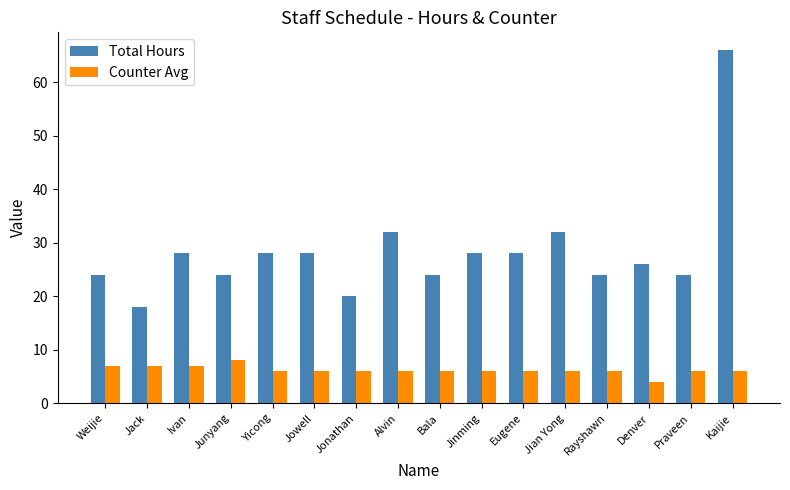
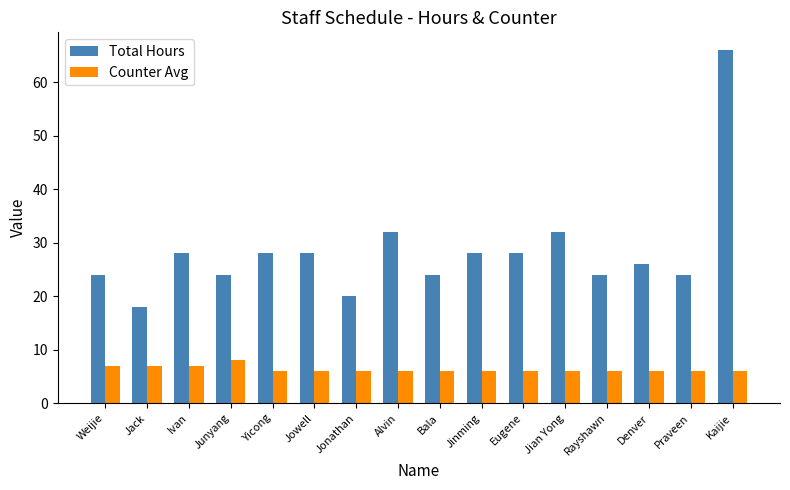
  {
    "Total Hours": {
      "Weijie": 24,
      "Jack": 18,
      "Ivan": 28,
      "Junyang": 24,
      "Yicong": 28,
      "Jowell": 28,
      "Jonathan": 20,
      "Alvin": 32,
      "Bala": 24,
      "Jinming": 28,
      "Eugene": 28,
      "Jian Yong": 32,
      "Rayshawn": 24,
      "Denver": 26,
      "Praveen": 24,
      "Kaijie": 66
    },
    "Counter Avg": {
      "Weijie": 7,
      "Jack": 7,
      "Ivan": 7,
      "Junyang": 8,
      "Yicong": 6,
      "Jowell": 6,
      "Jonathan": 6,
      "Alvin": 6,
      "Bala": 6,
      "Jinming": 6,
      "Eugene": 6,
      "Jian Yong": 6,
      "Rayshawn": 6,
-     "Denver": 4,
+     "Denver": 6,
      "Praveen": 6,
      "Kaijie": 6
    }
  }
